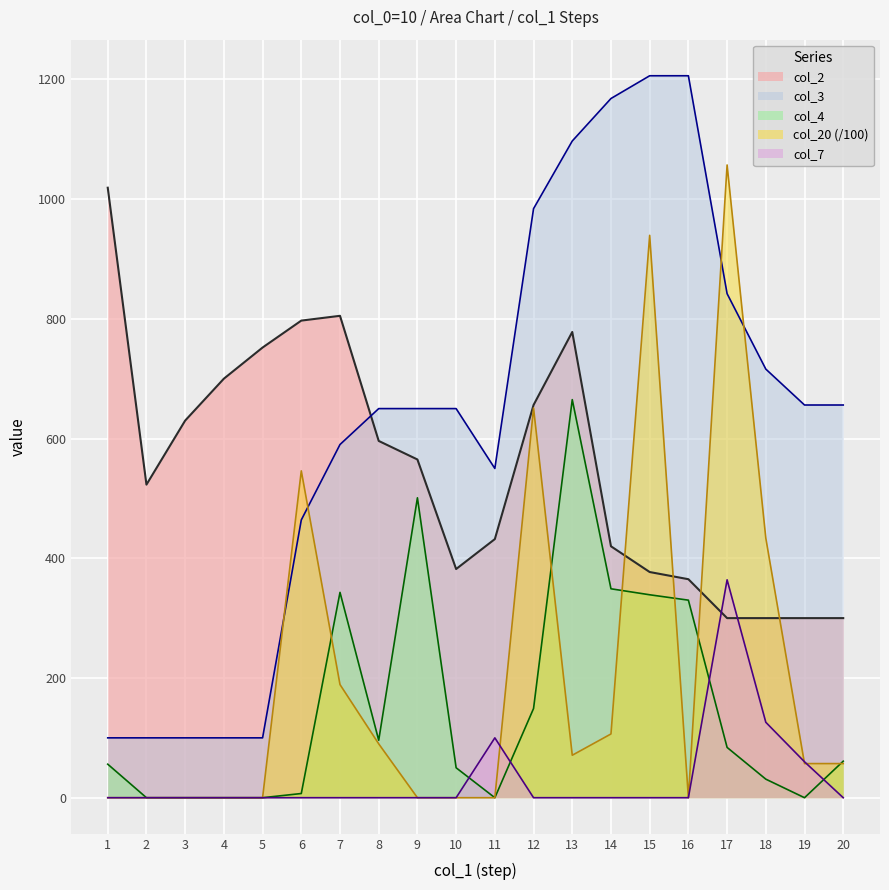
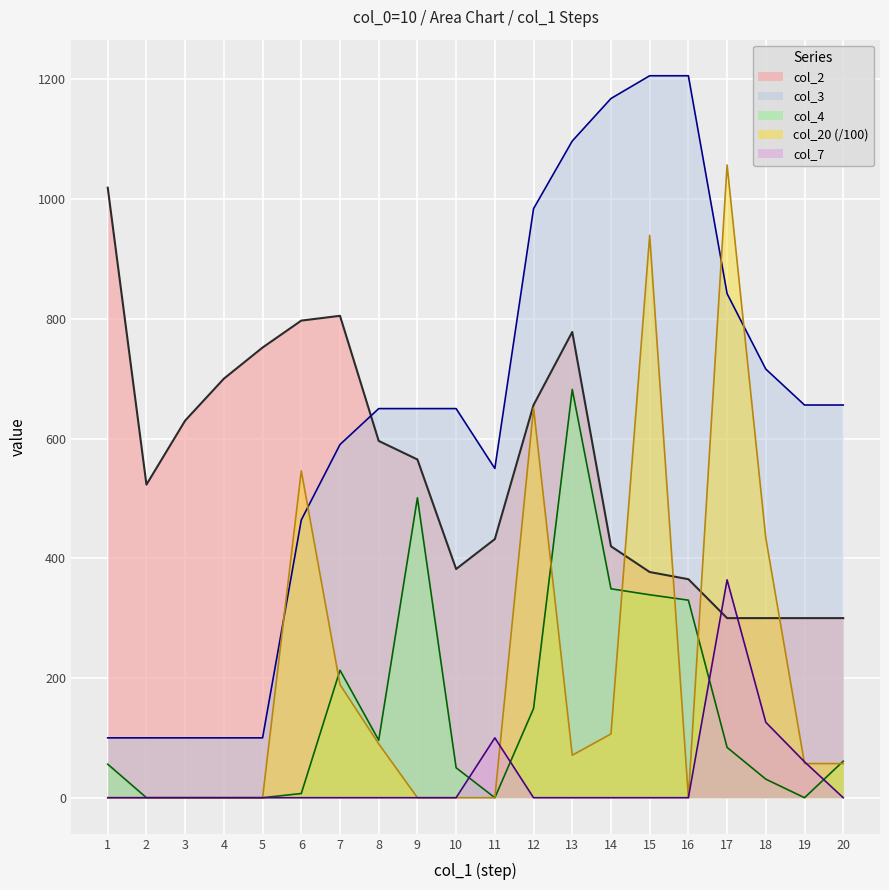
  {
    "col_4": {
      "1": 60,
      "6": 10,
-     "7": 340,
+     "7": 210,
      "8": 100,
      "9": 500,
      "10": 50,
      "12": 150,
-     "13": 670,
+     "13": 680,
      "14": 350,
      "15": 340,
      "16": 330,
      "17": 80,
      "18": 30,
      "19": 0
    },
    "col_20 (/100)": {
      "6": 550,
      "7": 190,
      "8": 90,
      "12": 650,
      "13": 70,
      "14": 110,
      "15": 940,
      "17": 1060,
      "18": 430
    }
  }
